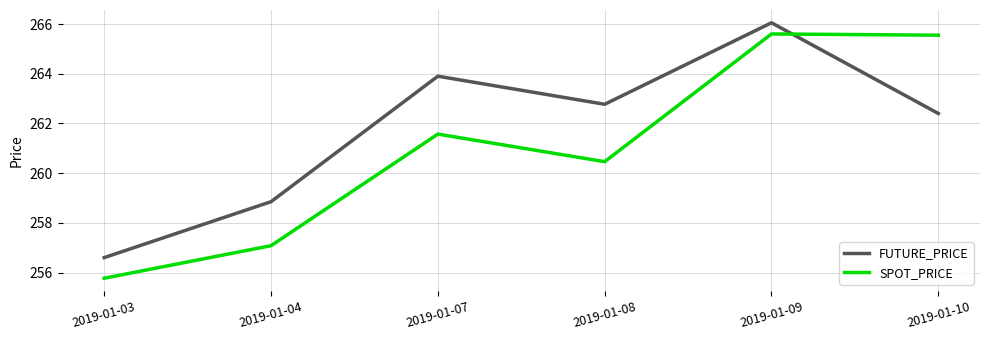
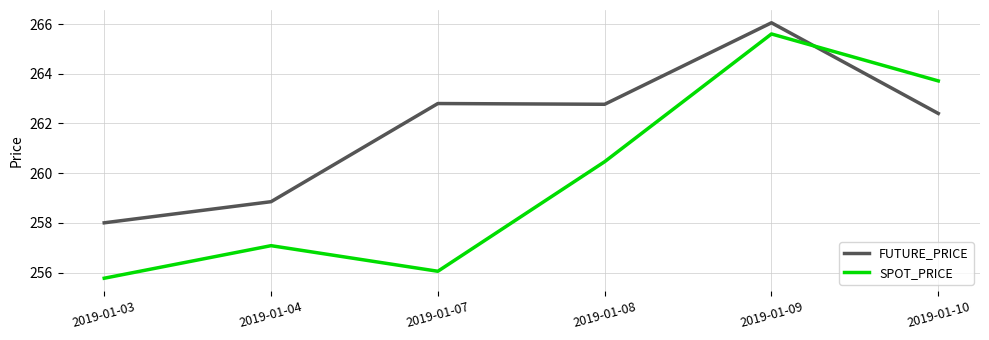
  {
    "FUTURE_PRICE": {
-     "2019-01-03": 256.6,
+     "2019-01-03": 258.0,
      "2019-01-04": 258.9,
-     "2019-01-07": 263.9,
+     "2019-01-07": 262.8,
      "2019-01-08": 262.8,
      "2019-01-09": 266.1,
      "2019-01-10": 262.4
    },
    "SPOT_PRICE": {
      "2019-01-03": 255.8,
      "2019-01-04": 257.1,
-     "2019-01-07": 261.6,
+     "2019-01-07": 256.1,
      "2019-01-08": 260.5,
      "2019-01-09": 265.6,
-     "2019-01-10": 265.6
+     "2019-01-10": 263.7
    }
  }
